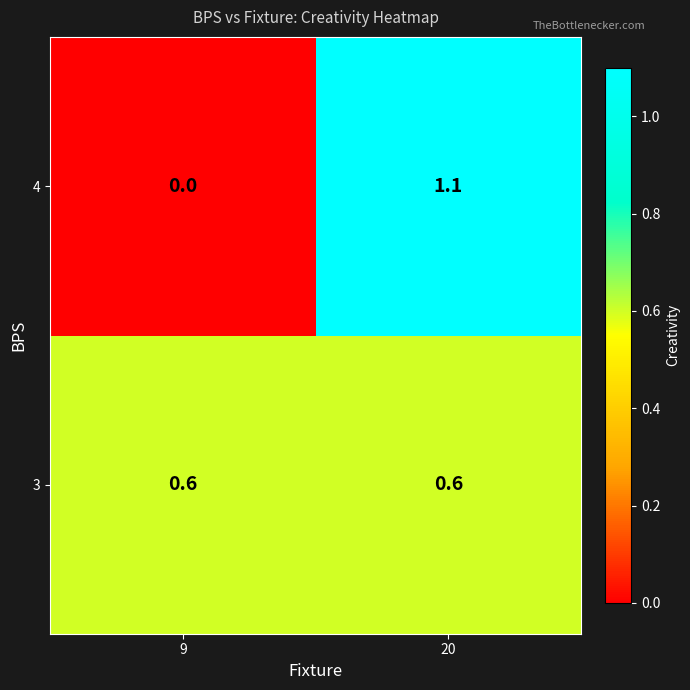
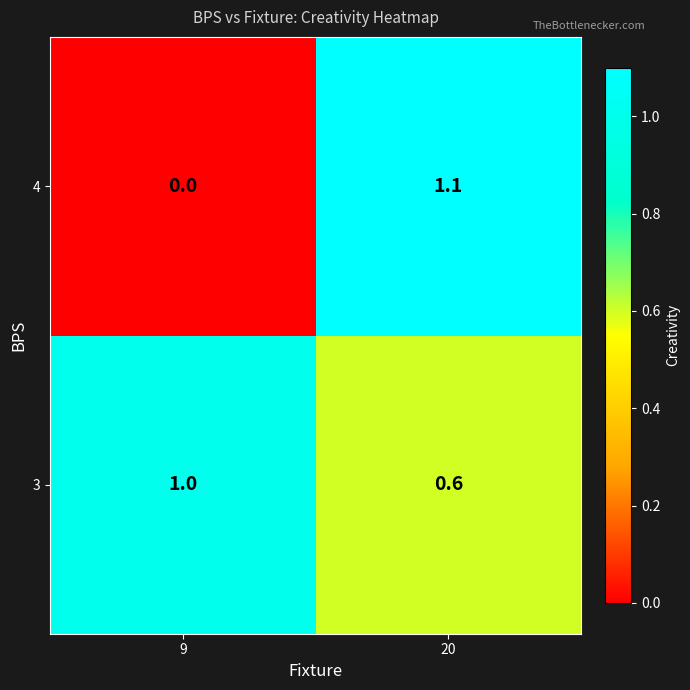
  {
    "4": {
      "9": 0.0,
      "20": 1.1
    },
    "3": {
-     "9": 0.6,
+     "9": 1.0,
      "20": 0.6
    }
  }
